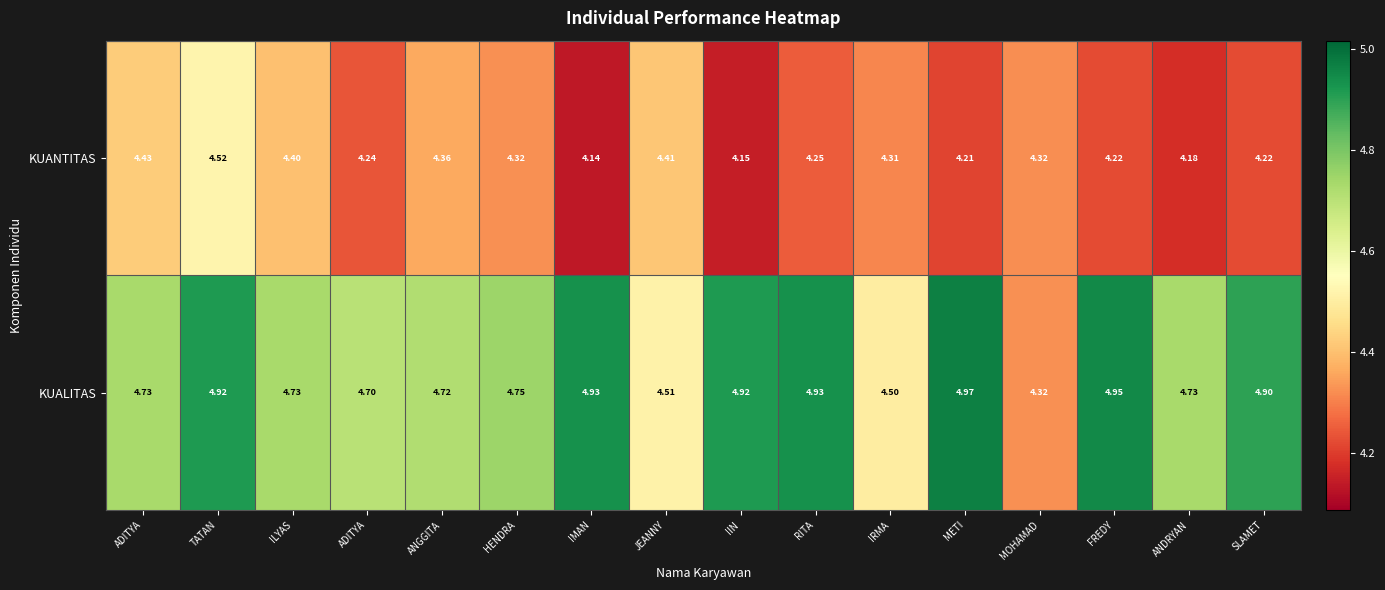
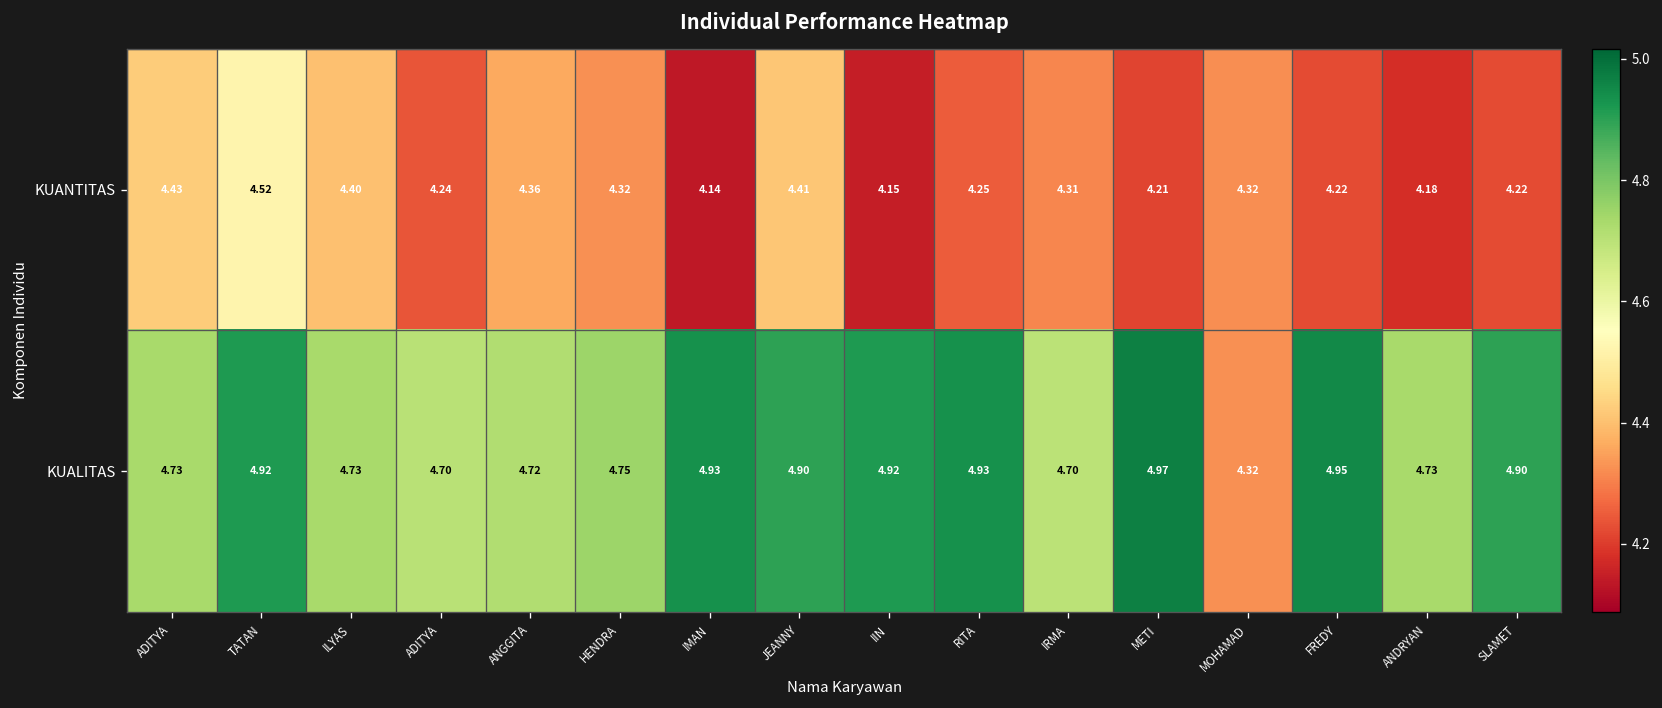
  {
    "KUANTITAS": {
      "TATAN": 4.52,
      "ILYAS": 4.40,
      "ANGGITA": 4.36,
      "HENDRA": 4.32,
      "IMAN": 4.14,
      "JEANNY": 4.41,
      "IIN": 4.15,
      "RITA": 4.25,
      "IRMA": 4.31,
      "METI": 4.21,
      "MOHAMAD": 4.32,
      "FREDY": 4.22,
      "ANDRYAN": 4.18,
      "SLAMET": 4.22
    },
    "KUALITAS": {
      "TATAN": 4.92,
      "ILYAS": 4.73,
      "ANGGITA": 4.72,
      "HENDRA": 4.75,
      "IMAN": 4.93,
-     "JEANNY": 4.51,
+     "JEANNY": 4.90,
      "IIN": 4.92,
      "RITA": 4.93,
-     "IRMA": 4.50,
+     "IRMA": 4.70,
      "METI": 4.97,
      "MOHAMAD": 4.32,
      "FREDY": 4.95,
      "ANDRYAN": 4.73,
      "SLAMET": 4.90
    }
  }
